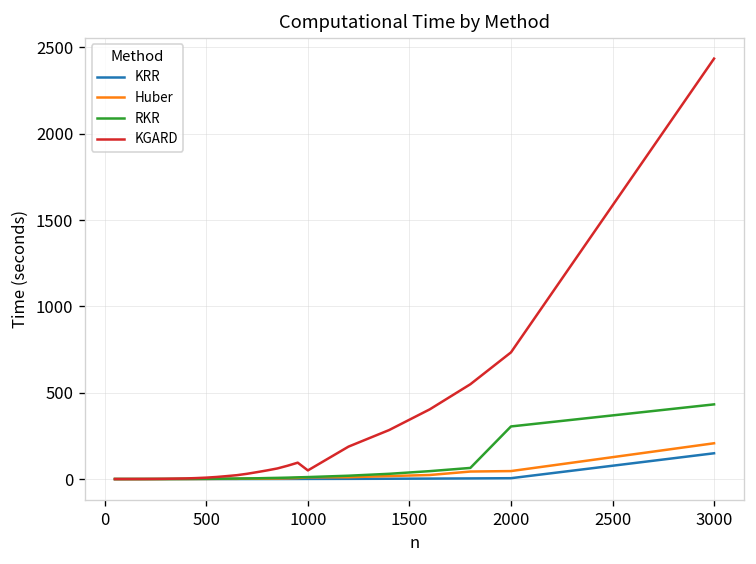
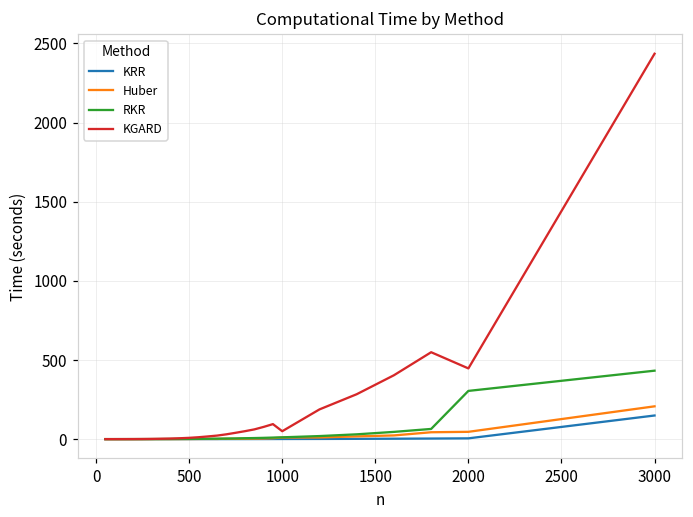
  {
    "KRR": {
      "2000": 10,
      "3000": 150
    },
    "Huber": {
      "2000": 50,
      "3000": 210
    },
    "RKR": {
      "2000": 300,
      "3000": 430
    },
    "KGARD": {
      "1000": 50,
-     "2000": 730,
+     "2000": 450,
      "3000": 2430
    }
  }
